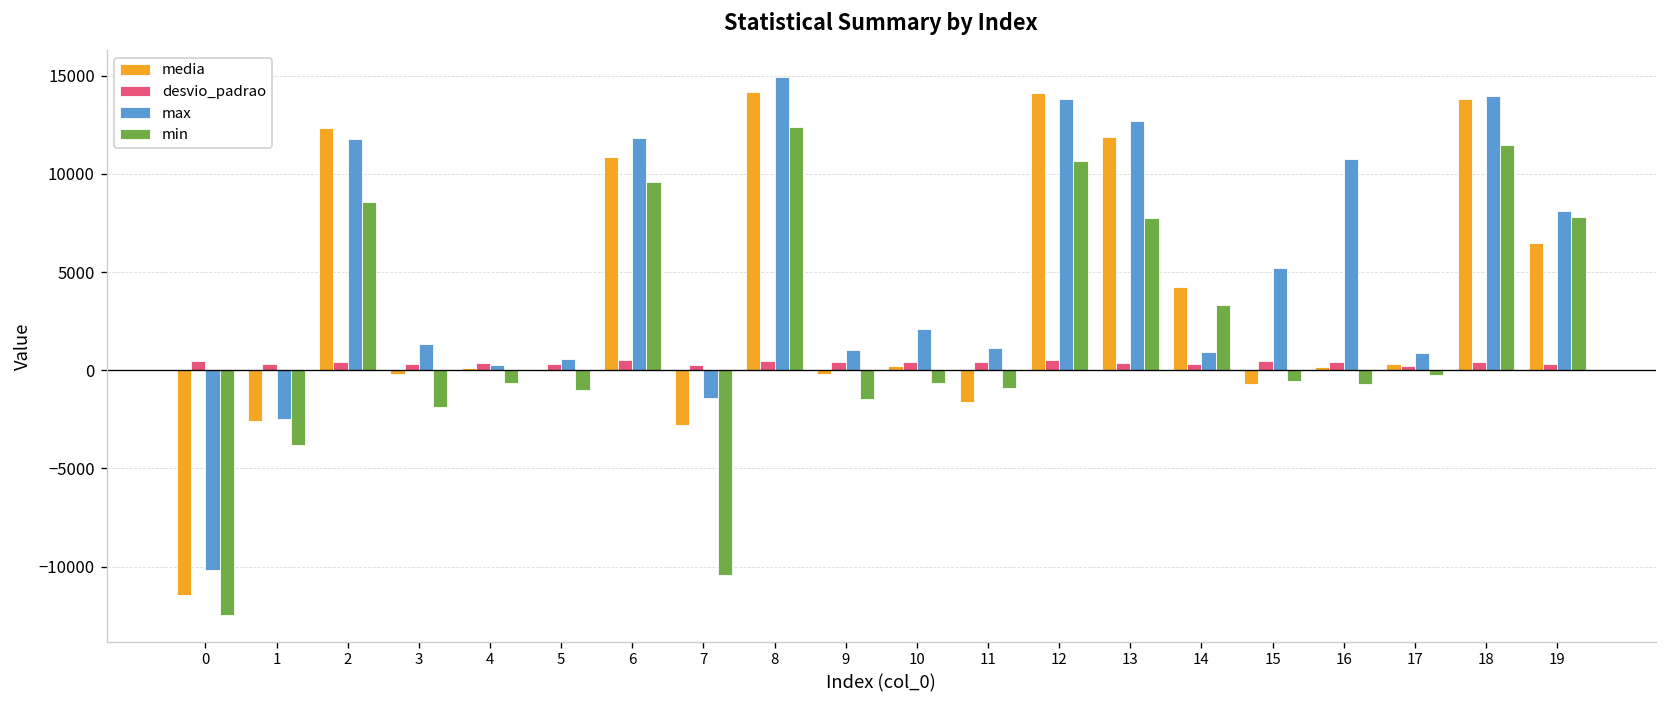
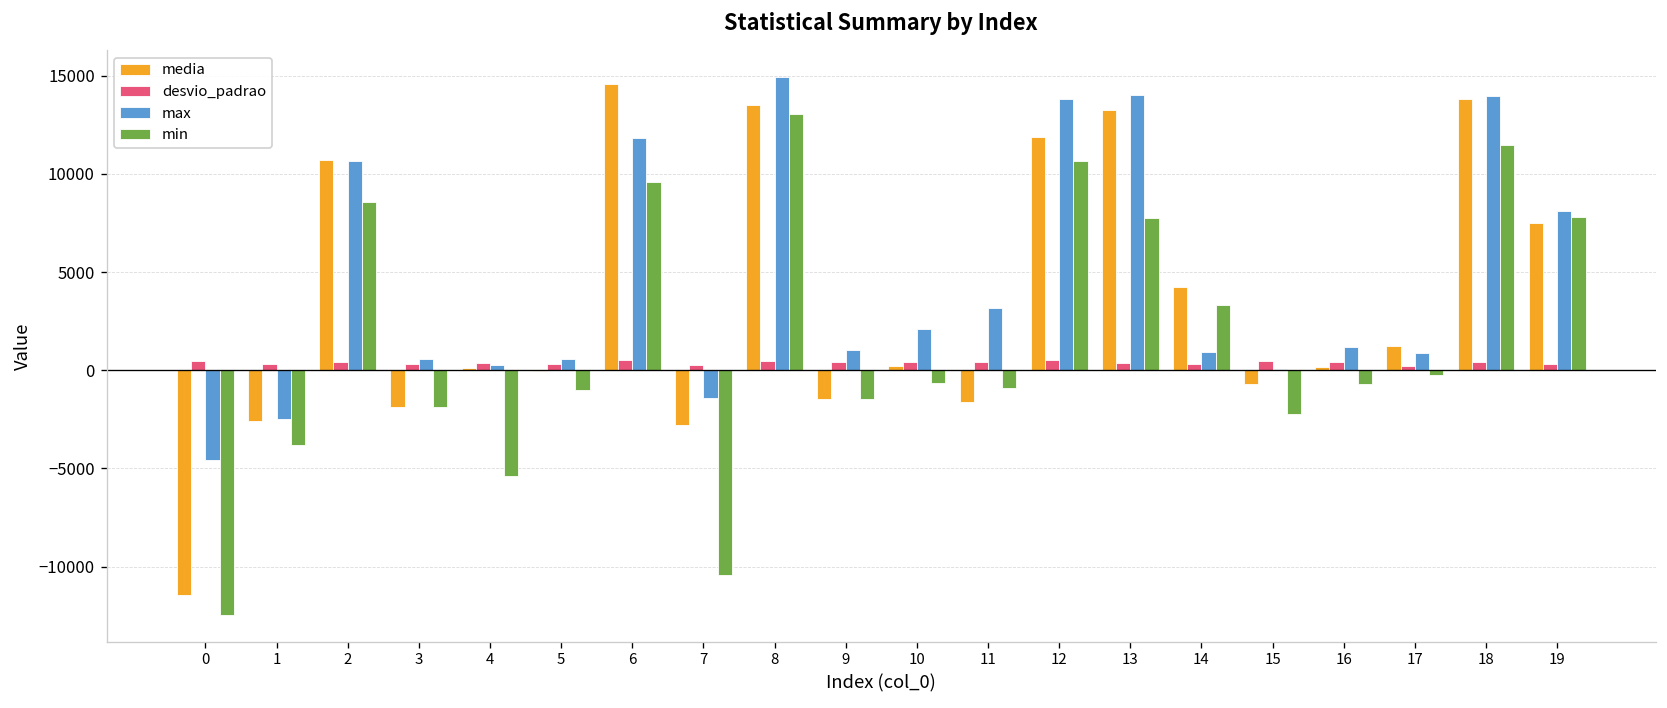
  {
    "media": {
      "0": -11500,
      "1": -2600,
-     "2": 12300,
-     "3": -200,
-     "6": 10900,
+     "2": 10700,
+     "3": -1900,
+     "6": 14600,
      "7": -2800,
-     "8": 14200,
-     "9": -200,
+     "8": 13500,
+     "9": -1500,
      "10": 200,
      "11": -1600,
-     "12": 14100,
-     "13": 11900,
+     "12": 11900,
+     "13": 13200,
      "14": 4300,
      "15": -700,
      "16": 200,
-     "17": 300,
+     "17": 1200,
      "18": 13800,
-     "19": 6500
+     "19": 7500
    },
    "desvio_padrao": {
      "0": 500,
      "1": 300,
      "2": 400,
      "3": 300,
      "4": 400,
      "5": 300,
      "6": 500,
      "7": 300,
      "8": 500,
      "9": 400,
      "10": 400,
      "11": 400,
      "12": 500,
      "13": 400,
      "14": 300,
      "15": 500,
      "16": 400,
      "17": 200,
      "18": 400,
      "19": 300
    },
    "max": {
-     "0": -10200,
+     "0": -4600,
      "1": -2500,
-     "2": 11800,
-     "3": 1300,
+     "2": 10600,
+     "3": 600,
      "4": 300,
      "5": 600,
      "6": 11800,
      "7": -1400,
      "8": 14900,
      "9": 1000,
      "10": 2100,
-     "11": 1200,
+     "11": 3200,
      "12": 13800,
-     "13": 12700,
+     "13": 14000,
      "14": 1000,
-     "15": 5200,
-     "16": 10800,
+     "15": 100,
+     "16": 1200,
      "17": 900,
      "18": 14000,
      "19": 8100
    },
    "min": {
      "0": -12500,
      "1": -3800,
      "2": 8600,
      "3": -1900,
-     "4": -700,
+     "4": -5400,
      "5": -1000,
      "6": 9600,
      "7": -10500,
-     "8": 12400,
+     "8": 13100,
      "9": -1400,
      "10": -600,
      "11": -900,
      "12": 10600,
      "13": 7800,
      "14": 3300,
-     "15": -600,
+     "15": -2200,
      "16": -700,
      "17": -200,
      "18": 11500,
      "19": 7800
    }
  }
